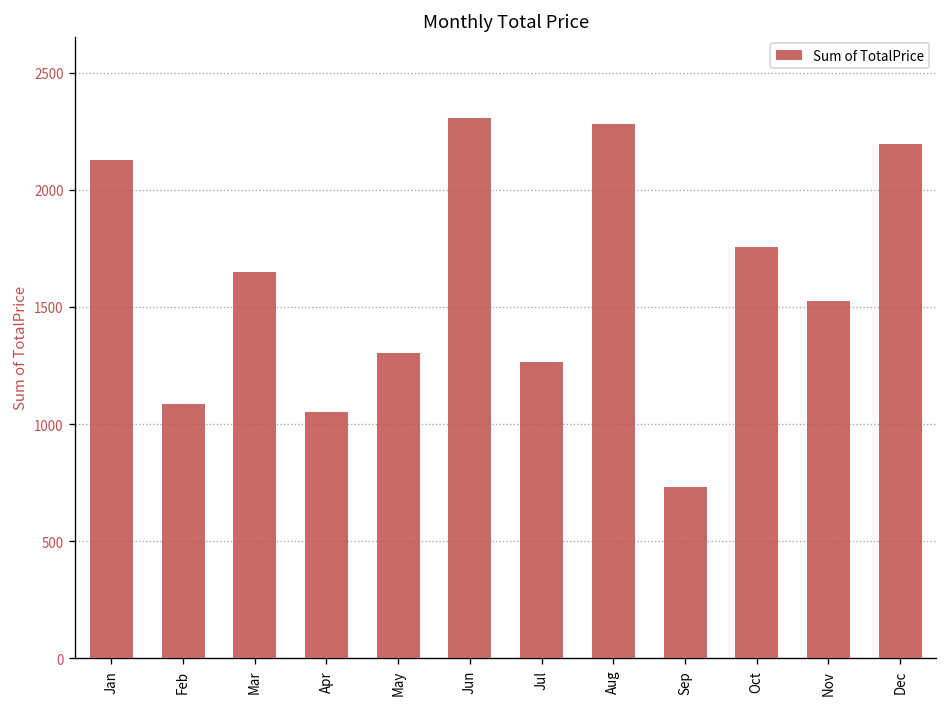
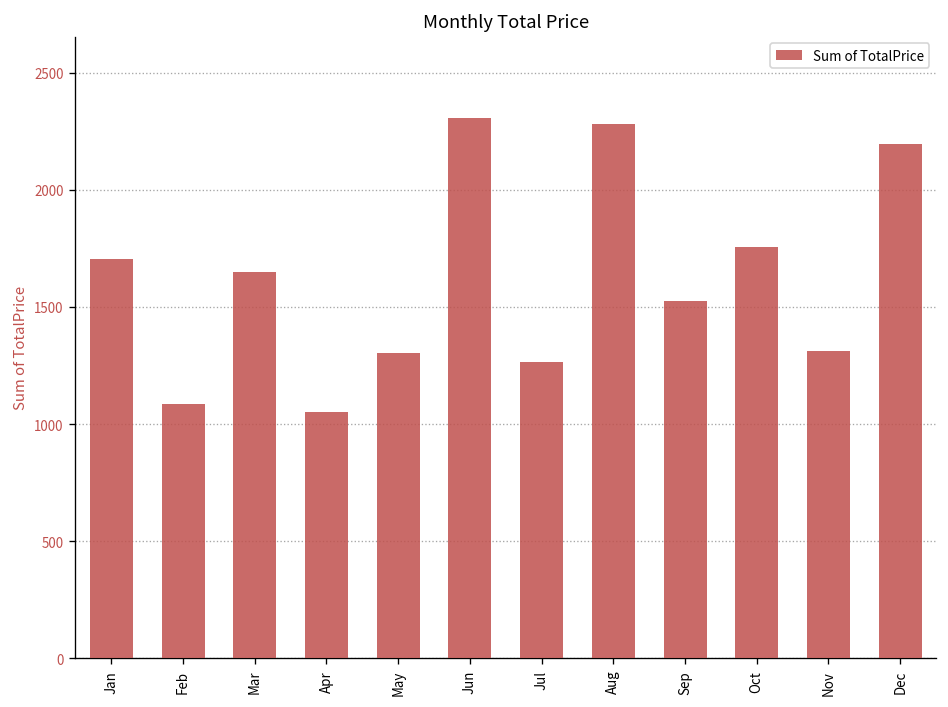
  {
-   "Jan": 2130,
+   "Jan": 1710,
    "Feb": 1080,
    "Mar": 1650,
    "Apr": 1050,
    "May": 1310,
    "Jun": 2310,
    "Jul": 1260,
    "Aug": 2280,
-   "Sep": 730,
+   "Sep": 1520,
    "Oct": 1760,
-   "Nov": 1530,
+   "Nov": 1310,
    "Dec": 2200
  }
